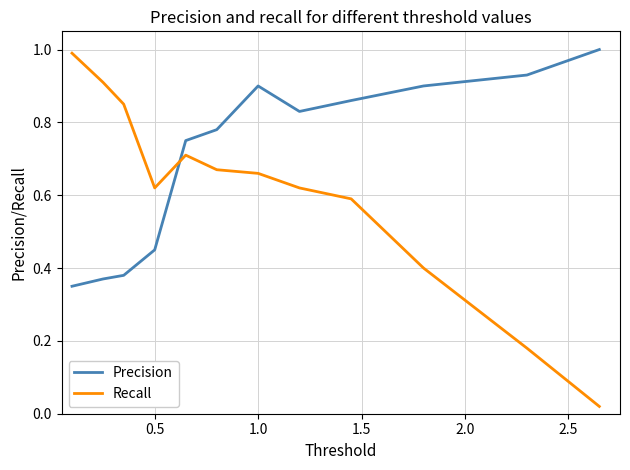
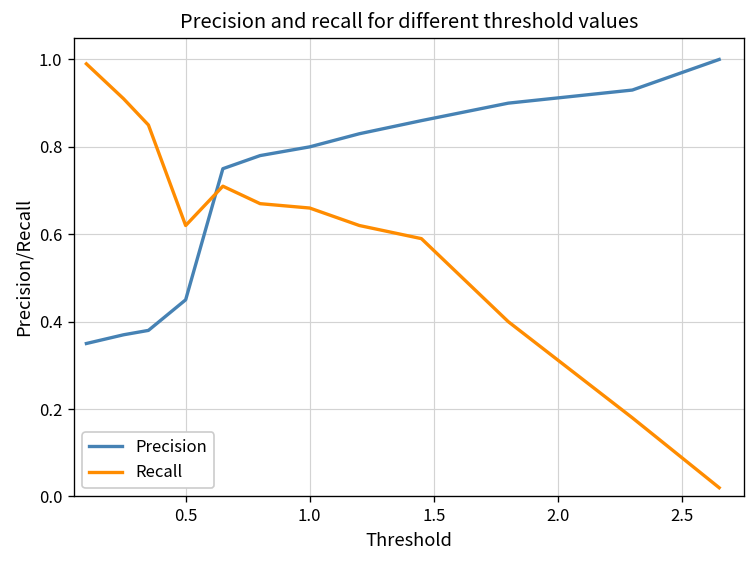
  {
    "Precision": {
      "0.5": 0.45,
-     "1.0": 0.9
+     "1.0": 0.8
    },
    "Recall": {
      "0.5": 0.62,
      "1.0": 0.66
    }
  }
